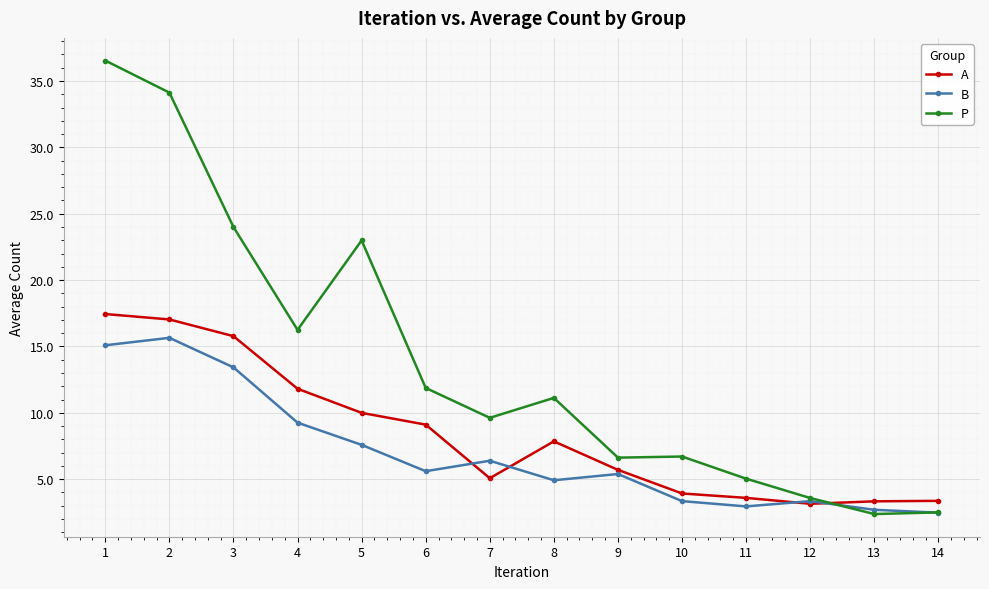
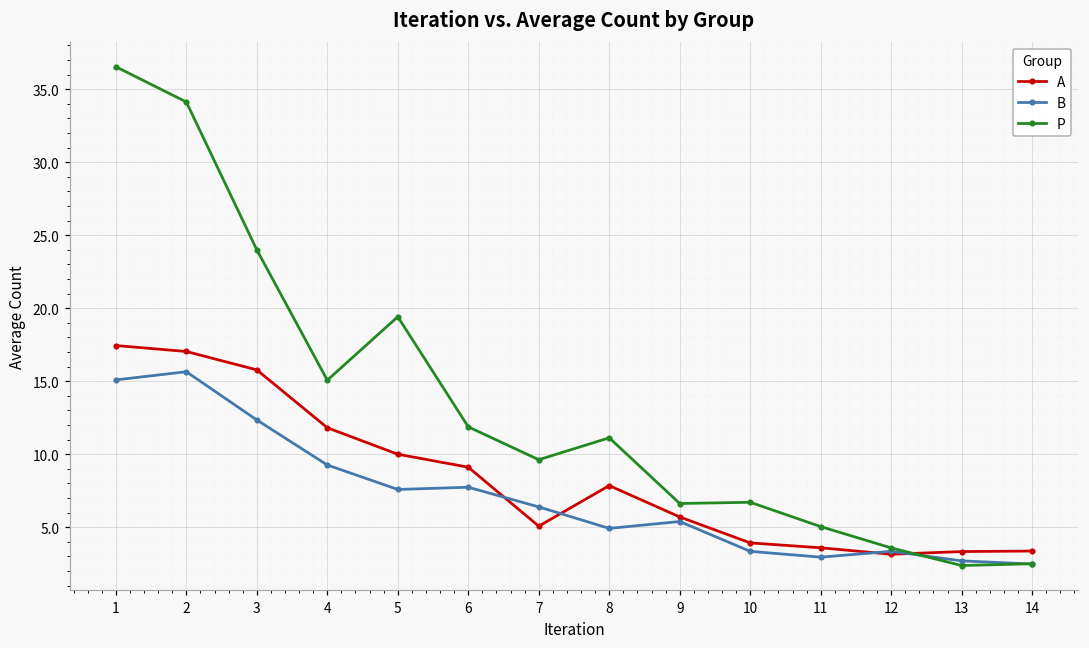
  {
    "A": {
      "1": 17.4,
      "2": 17.0,
      "3": 15.8,
      "4": 11.8,
      "5": 10.0,
      "6": 9.1,
      "7": 5.1,
      "8": 7.9,
      "9": 5.7,
      "10": 3.9,
      "11": 3.6,
      "12": 3.1,
      "13": 3.3,
      "14": 3.4
    },
    "B": {
      "1": 15.1,
      "2": 15.7,
-     "3": 13.4,
+     "3": 12.3,
      "4": 9.3,
      "5": 7.6,
-     "6": 5.6,
+     "6": 7.7,
      "7": 6.4,
      "8": 4.9,
      "9": 5.4,
      "10": 3.3,
      "11": 3.0,
      "12": 3.3,
      "13": 2.7
    },
    "P": {
      "1": 36.5,
      "2": 34.1,
      "3": 24.0,
-     "4": 16.3,
-     "5": 23.0,
+     "4": 15.1,
+     "5": 19.4,
      "6": 11.9,
      "7": 9.6,
      "8": 11.1,
      "9": 6.6,
      "10": 6.7,
      "11": 5.0,
      "12": 3.6,
      "13": 2.4
    }
  }
